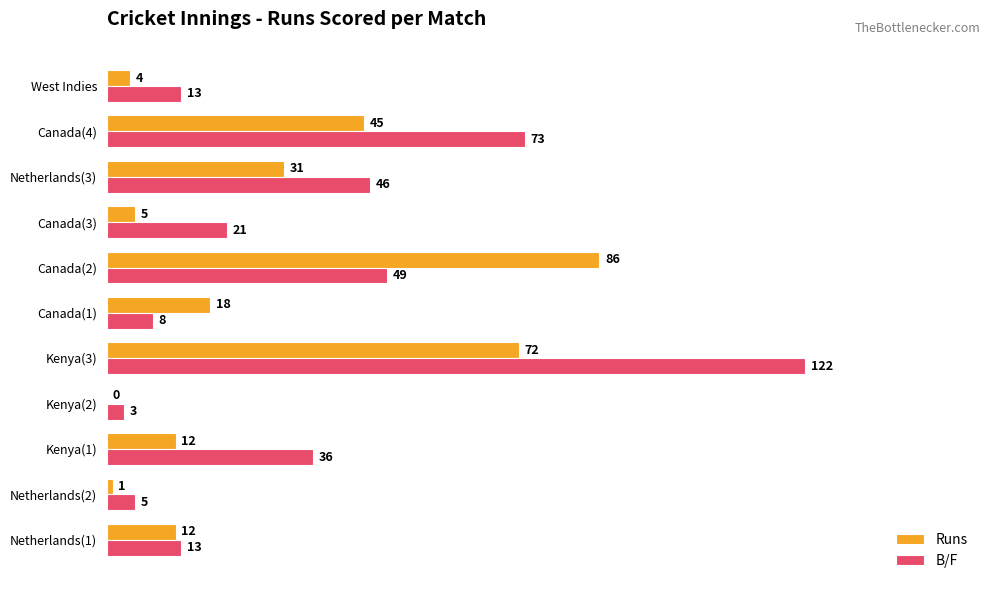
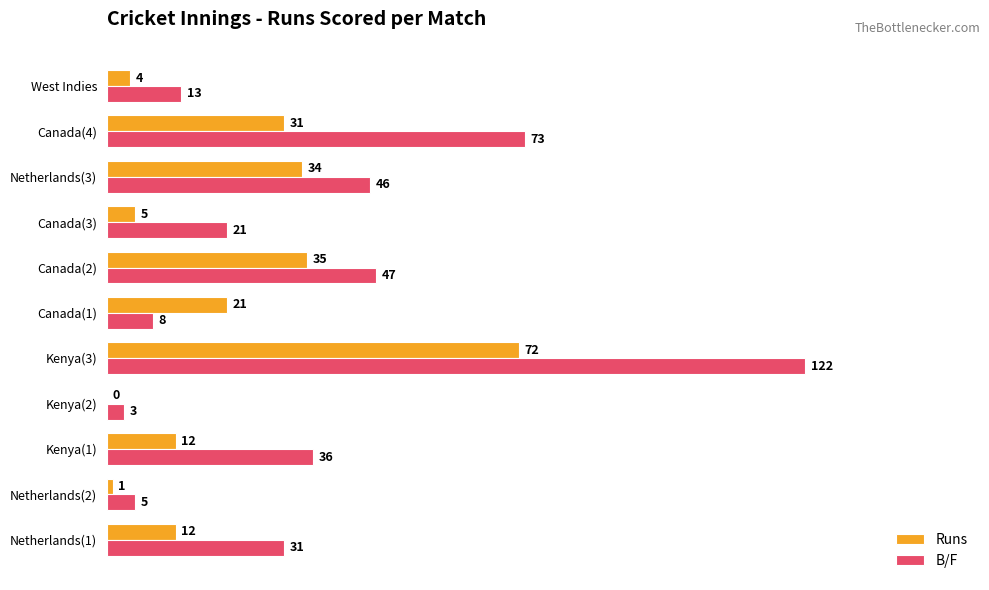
  {
    "Runs": {
      "West Indies": 4,
-     "Canada(4)": 45,
-     "Netherlands(3)": 31,
+     "Canada(4)": 31,
+     "Netherlands(3)": 34,
      "Canada(3)": 5,
-     "Canada(2)": 86,
-     "Canada(1)": 18,
+     "Canada(2)": 35,
+     "Canada(1)": 21,
      "Kenya(3)": 72,
      "Kenya(2)": 0,
      "Kenya(1)": 12,
      "Netherlands(2)": 1,
      "Netherlands(1)": 12
    },
    "B/F": {
      "West Indies": 13,
      "Canada(4)": 73,
      "Netherlands(3)": 46,
      "Canada(3)": 21,
-     "Canada(2)": 49,
+     "Canada(2)": 47,
      "Canada(1)": 8,
      "Kenya(3)": 122,
      "Kenya(2)": 3,
      "Kenya(1)": 36,
      "Netherlands(2)": 5,
-     "Netherlands(1)": 13
+     "Netherlands(1)": 31
    }
  }
